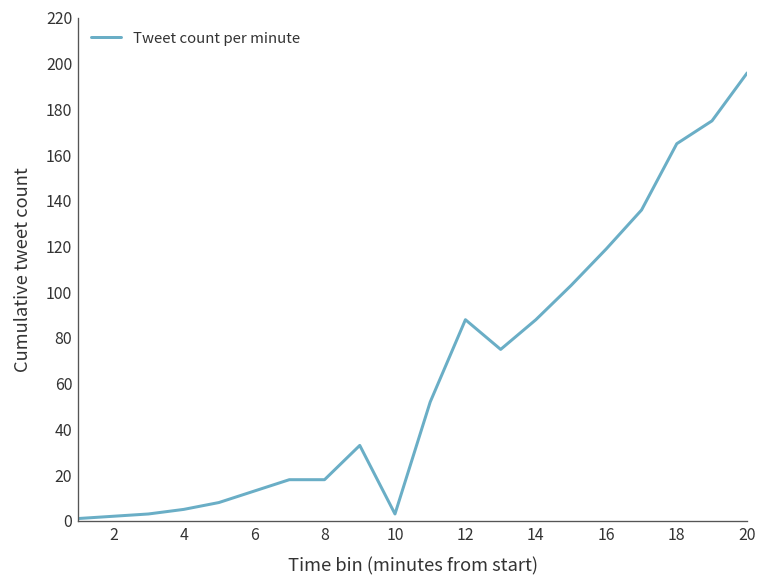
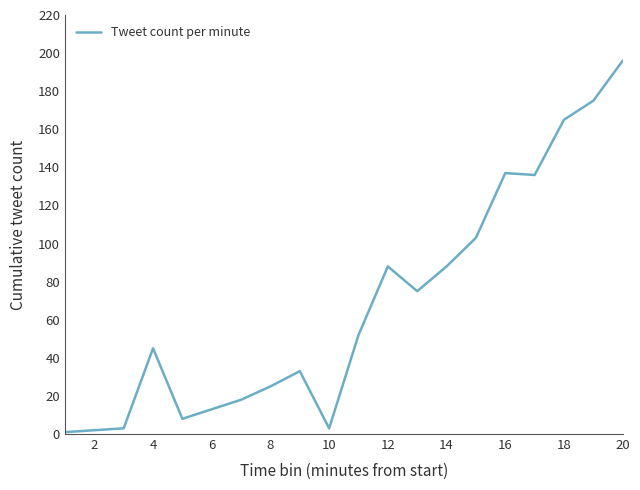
  {
    "2": 2,
-   "4": 5,
+   "4": 45,
    "6": 13,
-   "8": 18,
+   "8": 25,
    "10": 3,
    "12": 88,
    "14": 88,
-   "16": 119,
+   "16": 137,
    "18": 165,
    "20": 196
  }
